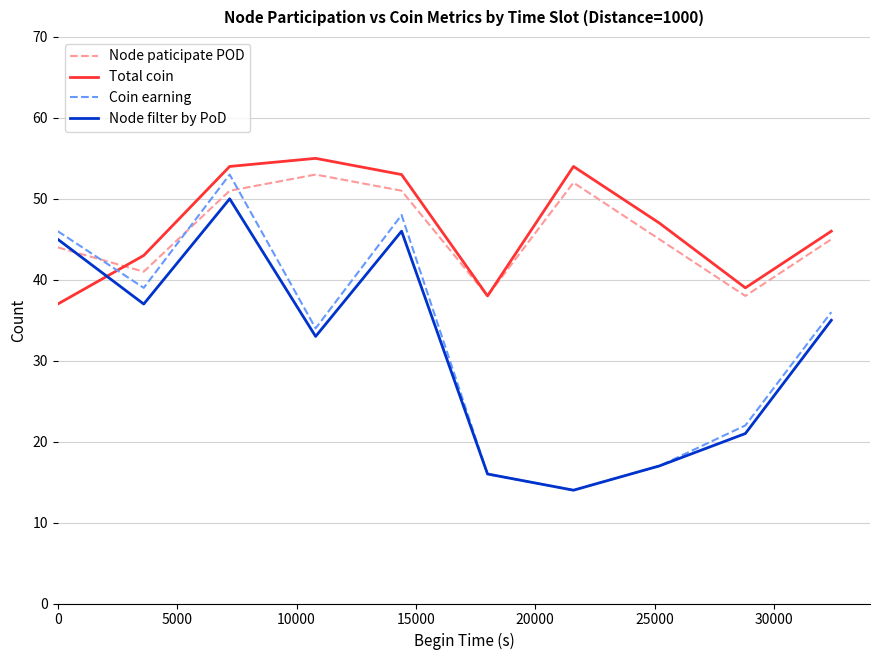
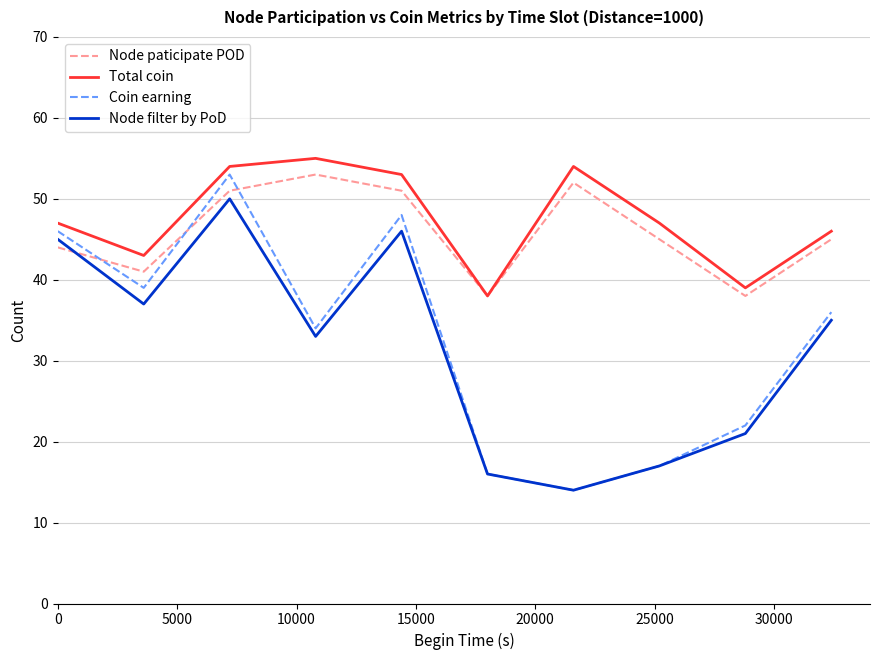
  {
    "Node paticipate POD": {
      "0": 44
    },
    "Total coin": {
-     "0": 37
+     "0": 47
    },
    "Coin earning": {
      "0": 46
    },
    "Node filter by PoD": {
      "0": 45
    }
  }
